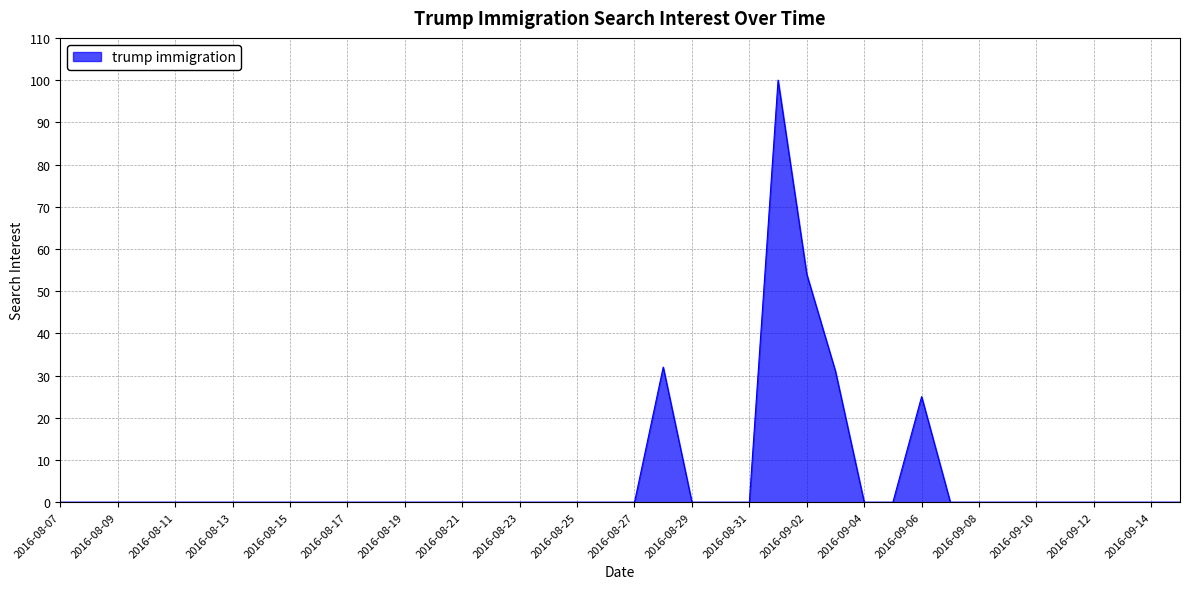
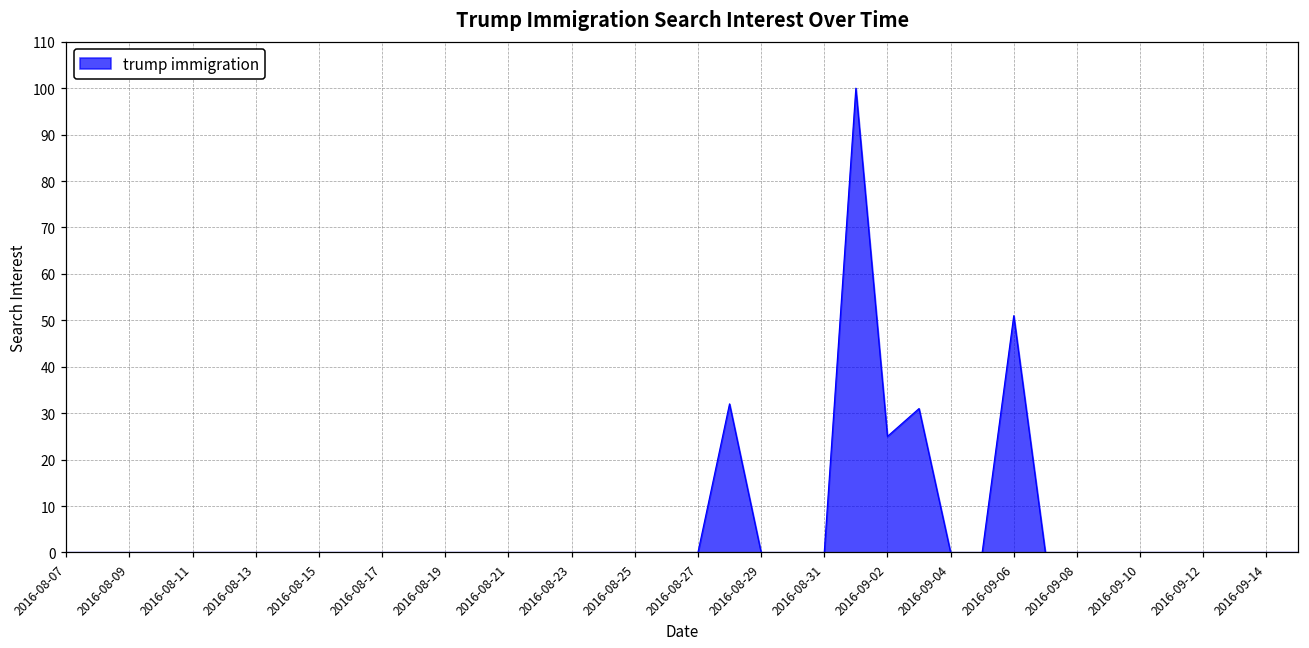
  {
    "2016-08-07": 0,
    "2016-08-09": 0,
    "2016-08-11": 0,
    "2016-08-13": 0,
    "2016-08-15": 0,
    "2016-08-17": 0,
    "2016-08-19": 0,
    "2016-08-21": 0,
    "2016-08-23": 0,
    "2016-08-25": 0,
    "2016-08-27": 0,
    "2016-08-29": 0,
    "2016-08-31": 0,
-   "2016-09-02": 54,
+   "2016-09-02": 25,
    "2016-09-04": 0,
-   "2016-09-06": 25,
+   "2016-09-06": 51,
    "2016-09-08": 0,
    "2016-09-10": 0,
    "2016-09-12": 0,
    "2016-09-14": 0
  }
